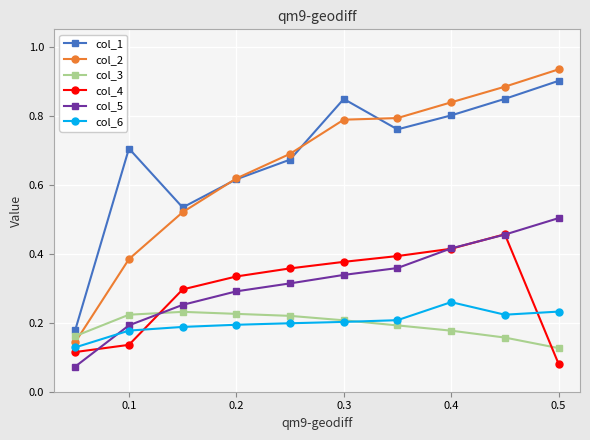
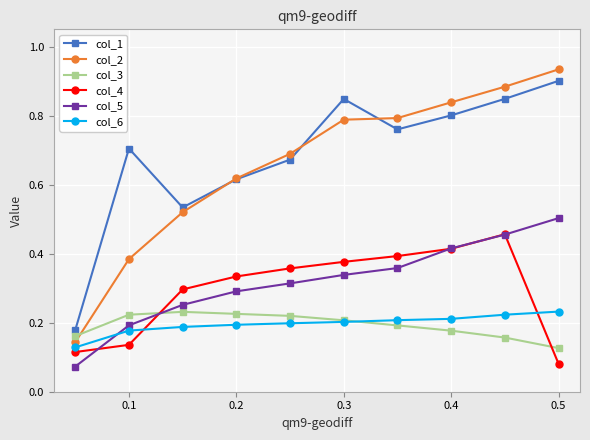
  {
    "col_1": {
      "0.1": 0.70,
      "0.3": 0.85,
      "0.4": 0.80,
      "0.5": 0.90
    },
    "col_2": {
      "0.1": 0.38,
      "0.3": 0.79,
      "0.4": 0.84,
      "0.5": 0.93
    },
    "col_3": {
      "0.1": 0.22,
      "0.2": 0.23,
      "0.4": 0.18,
      "0.5": 0.13
    },
    "col_4": {
      "0.1": 0.14,
      "0.2": 0.33,
      "0.3": 0.38,
      "0.5": 0.08
    },
    "col_5": {
      "0.1": 0.19,
      "0.2": 0.29,
      "0.3": 0.34,
      "0.5": 0.50
    },
    "col_6": {
      "0.1": 0.18,
      "0.2": 0.19,
-     "0.4": 0.26,
+     "0.4": 0.21,
      "0.5": 0.23
    }
  }
